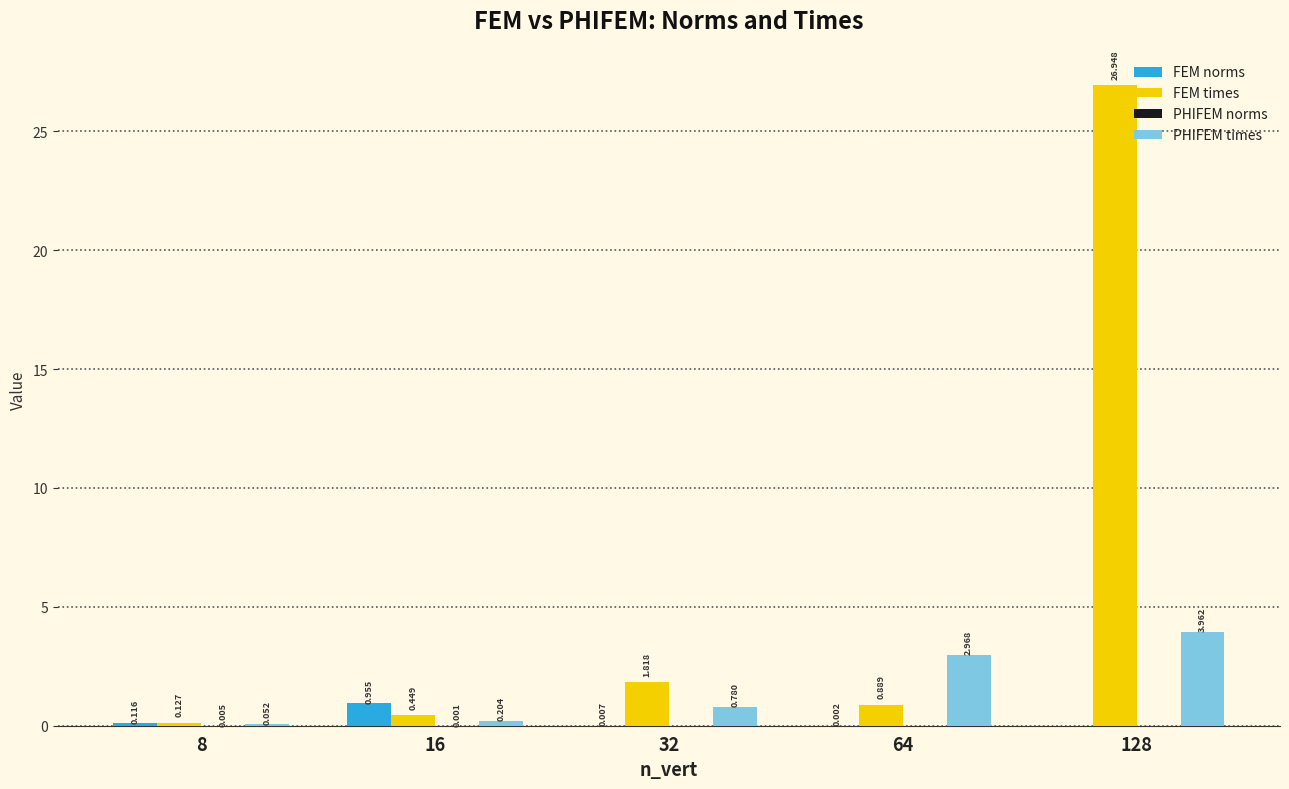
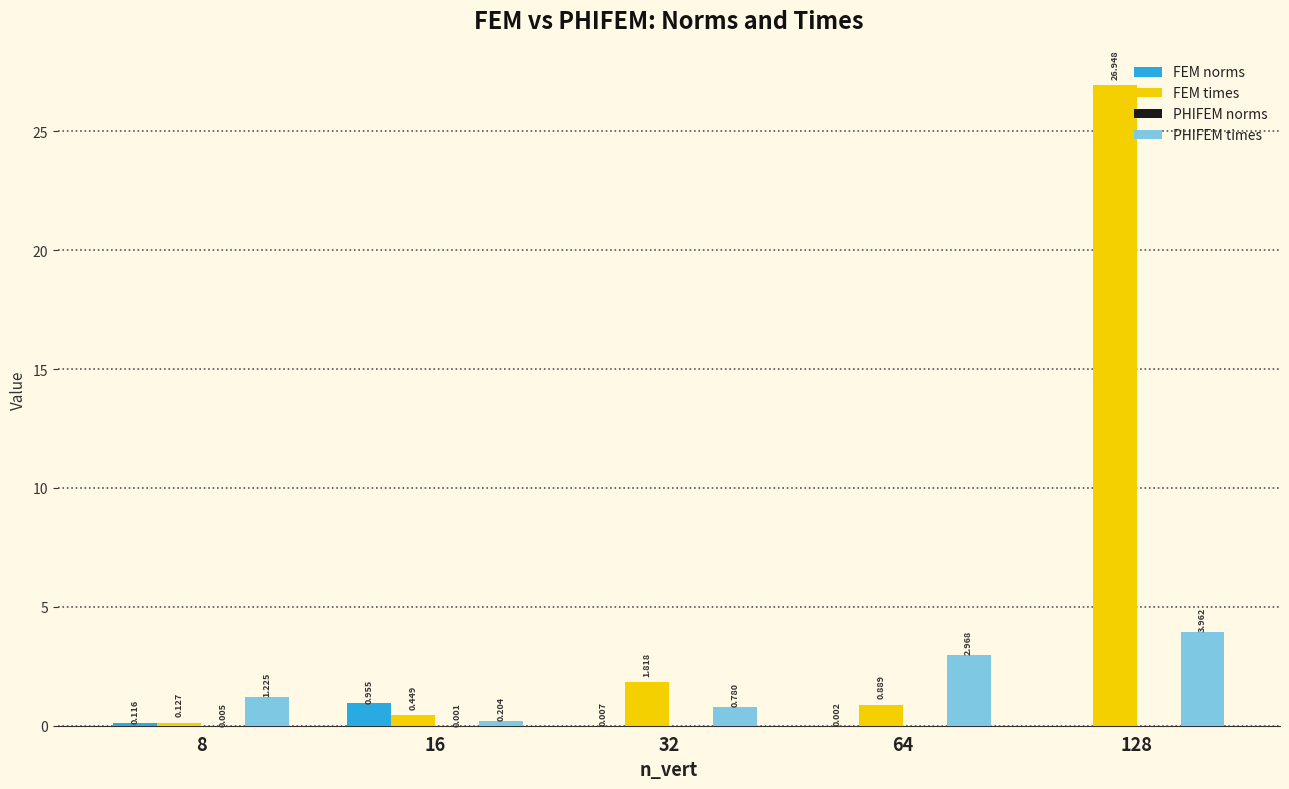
  {
    "FEM norms": {
      "8": 0.116,
      "16": 0.955,
      "32": 0.007,
      "64": 0.002
    },
    "FEM times": {
      "8": 0.127,
      "16": 0.449,
      "32": 1.818,
      "64": 0.889,
      "128": 26.948
    },
    "PHIFEM norms": {
      "8": 0.005,
      "16": 0.001
    },
    "PHIFEM times": {
-     "8": 0.052,
+     "8": 1.225,
      "16": 0.204,
      "32": 0.780,
      "64": 2.968,
      "128": 3.962
    }
  }
